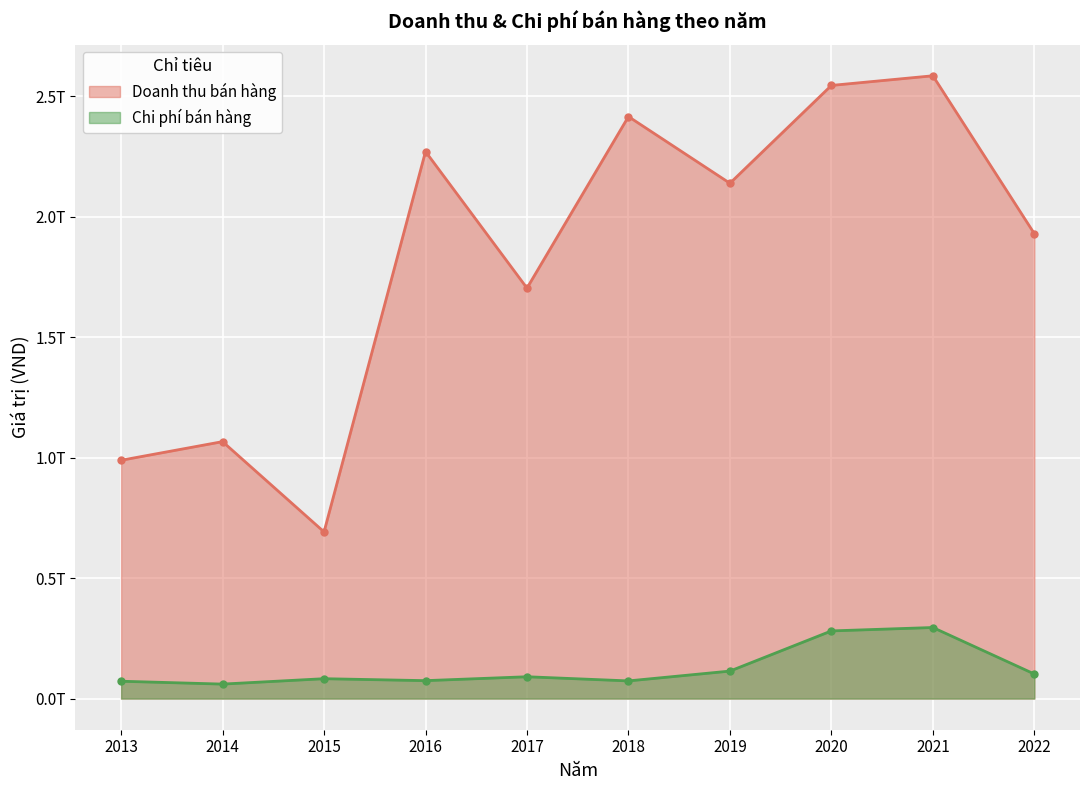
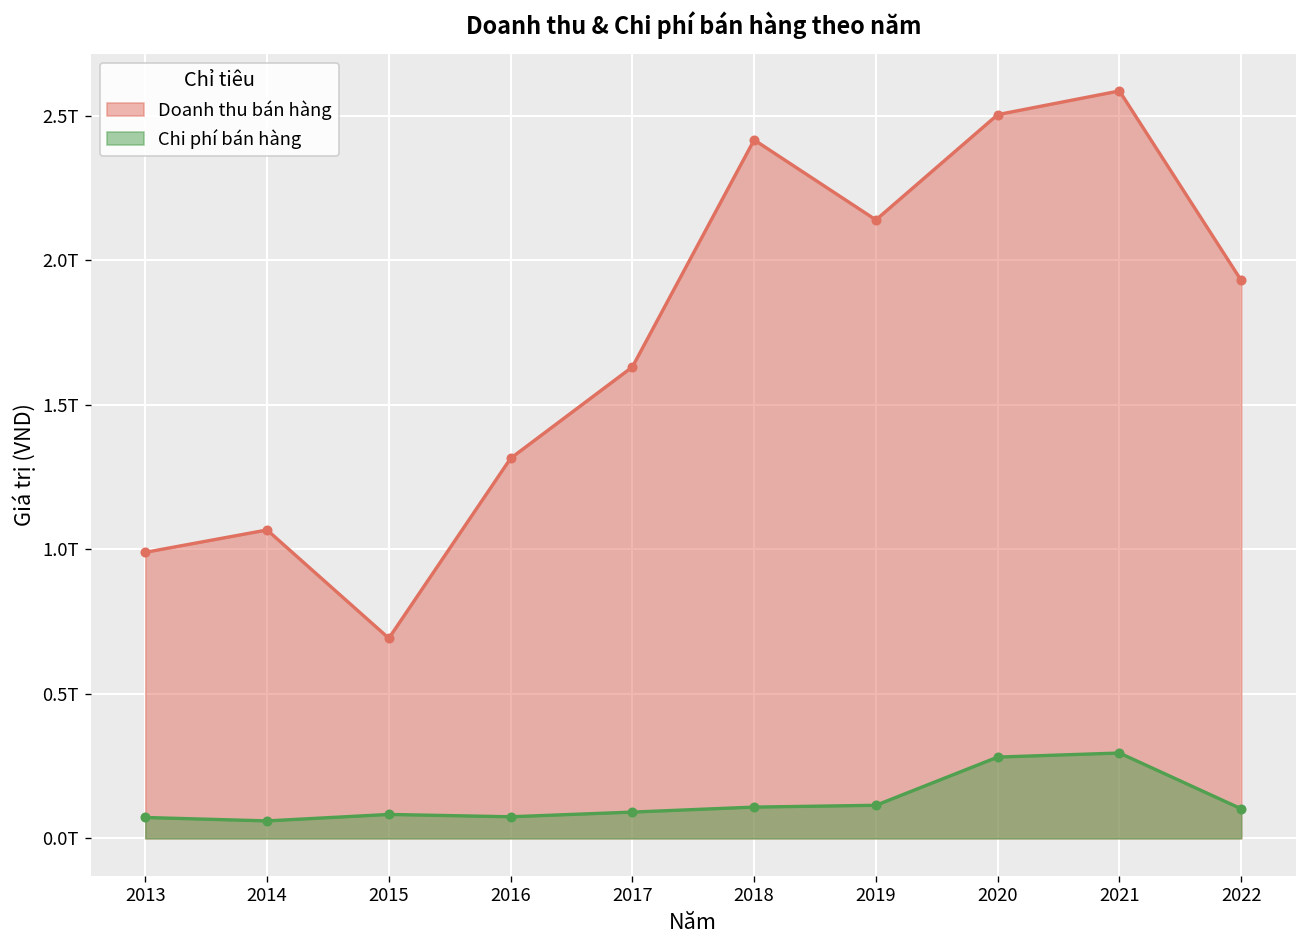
  {
    "Doanh thu bán hàng": {
      "2013": "0.99T",
      "2014": "1.07T",
      "2015": "0.69T",
-     "2016": "2.27T",
-     "2017": "1.70T",
+     "2016": "1.31T",
+     "2017": "1.63T",
      "2018": "2.42T",
      "2019": "2.14T",
-     "2020": "2.55T",
+     "2020": "2.50T",
      "2021": "2.59T",
      "2022": "1.93T"
    },
    "Chi phí bán hàng": {
      "2013": "0.07T",
      "2014": "0.06T",
      "2015": "0.08T",
      "2016": "0.07T",
      "2017": "0.09T",
-     "2018": "0.07T",
+     "2018": "0.11T",
      "2019": "0.11T",
      "2020": "0.28T",
      "2021": "0.30T",
      "2022": "0.10T"
    }
  }
